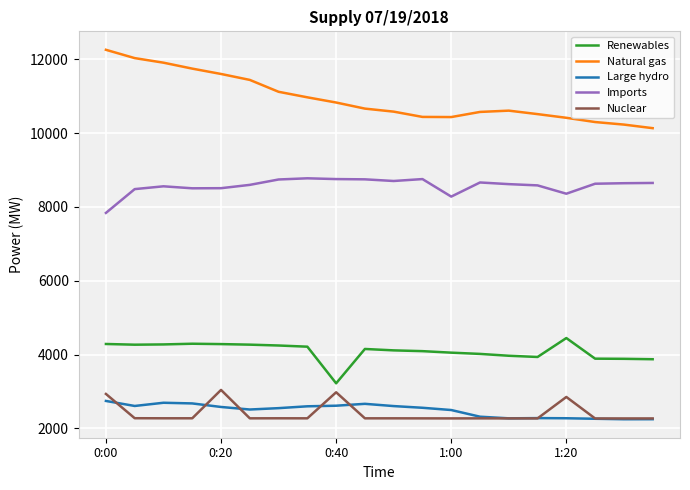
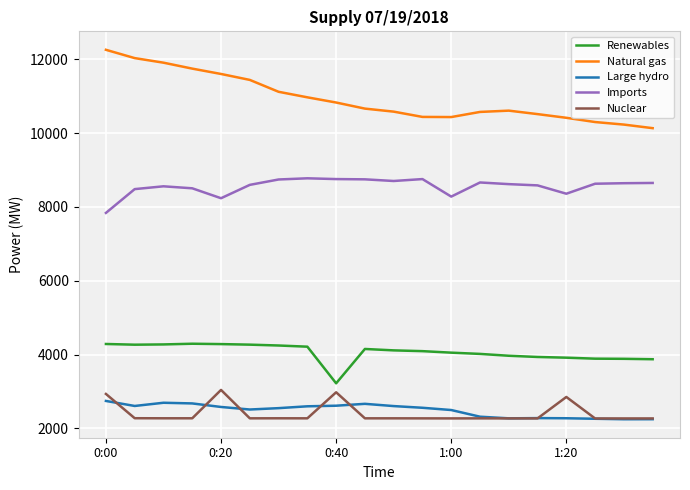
  {
    "Renewables": {
      "0:00": 4300,
      "0:20": 4300,
      "0:40": 3200,
      "1:00": 4100,
-     "1:20": 4400
+     "1:20": 3900
    },
    "Natural gas": {
      "0:00": 12300,
      "0:20": 11600,
      "0:40": 10800,
      "1:00": 10400,
      "1:20": 10400
    },
    "Large hydro": {
      "0:00": 2700,
      "0:20": 2600,
      "0:40": 2600,
      "1:00": 2500,
      "1:20": 2300
    },
    "Imports": {
      "0:00": 7800,
-     "0:20": 8500,
+     "0:20": 8200,
      "0:40": 8800,
      "1:00": 8300,
      "1:20": 8400
    },
    "Nuclear": {
      "0:00": 2900,
      "0:20": 3000,
      "0:40": 3000,
      "1:00": 2300,
      "1:20": 2800
    }
  }
